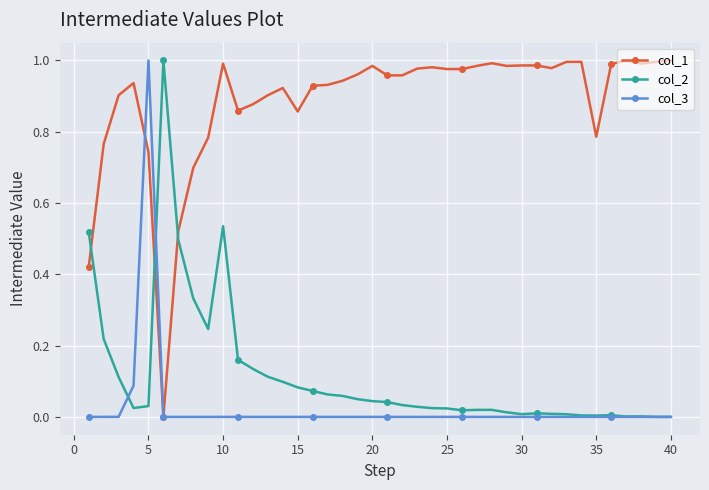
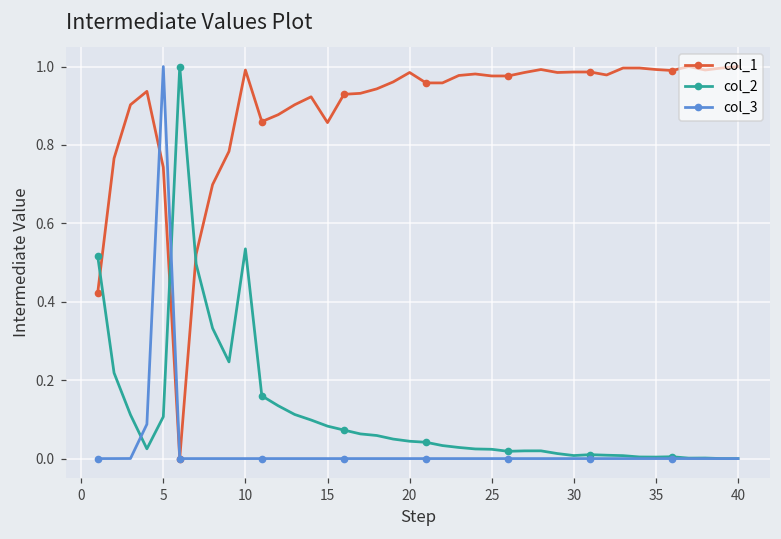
  {
    "col_1": {
      "5": 0.74,
      "10": 0.99,
      "15": 0.86,
      "20": 0.98,
      "25": 0.98,
      "30": 0.99,
-     "35": 0.79
+     "35": 0.99
    },
    "col_2": {
-     "5": 0.03,
+     "5": 0.11,
      "10": 0.53,
      "15": 0.08,
      "20": 0.04,
      "25": 0.02,
      "30": 0.01
    },
    "col_3": {
      "5": 1.00,
      "10": 0.00,
      "15": 0.00,
      "20": 0.00,
      "25": 0.00,
      "30": 0.00
    }
  }
